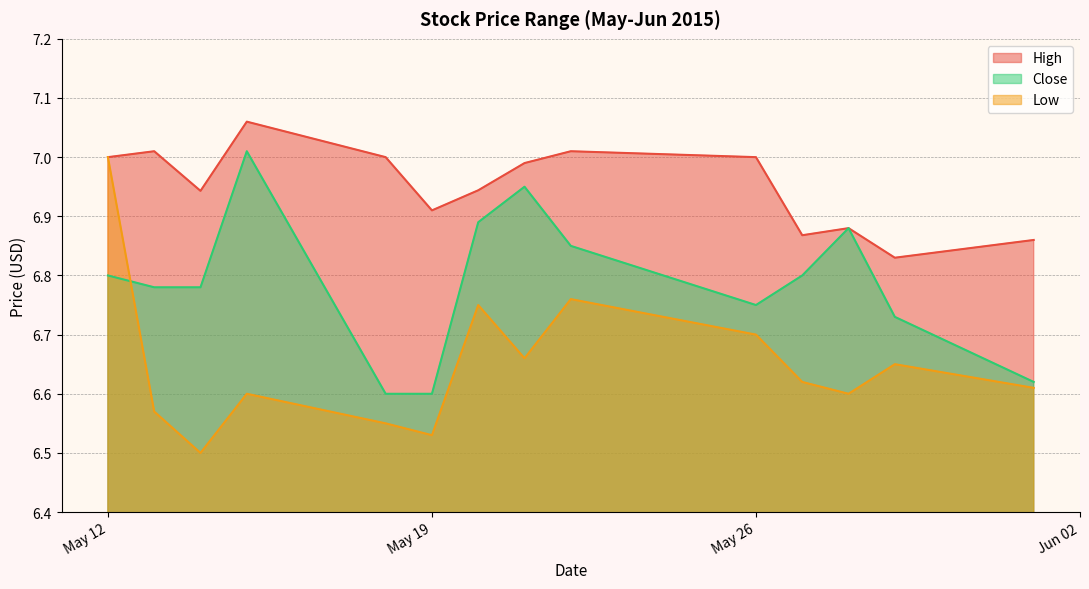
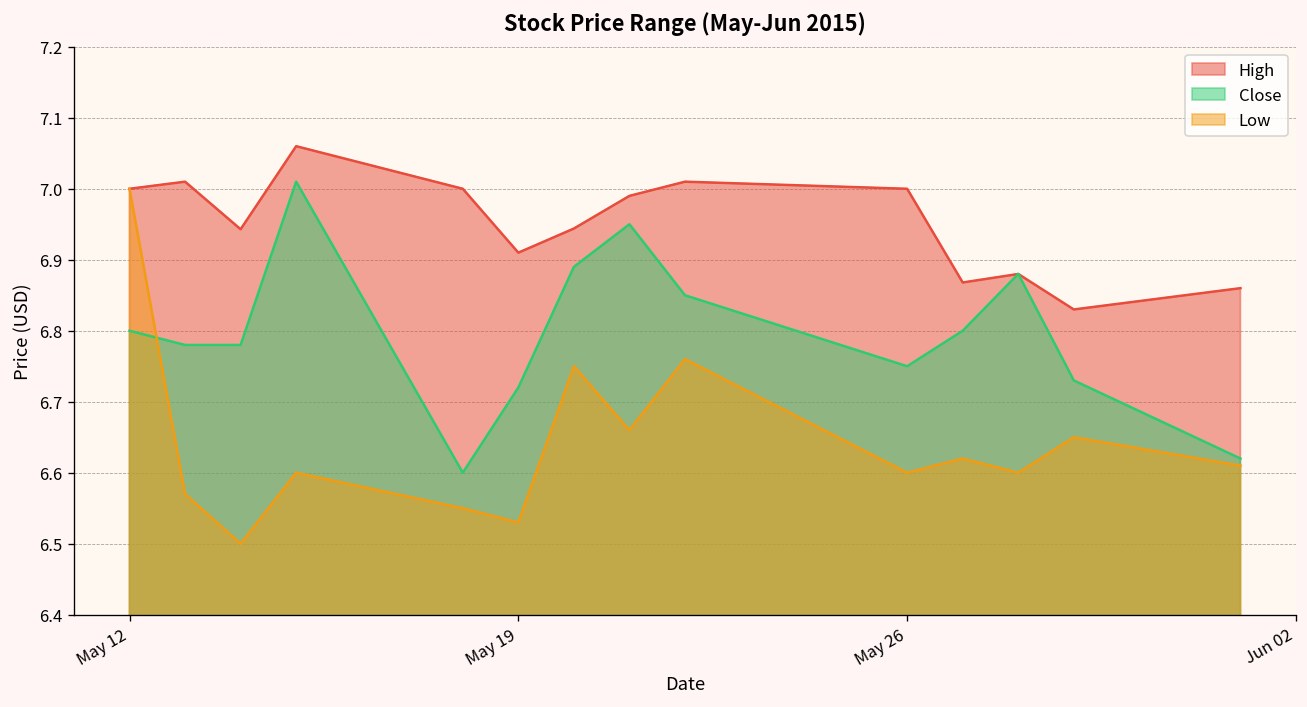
  {
    "High": {
      "May 19": 6.91,
      "May 26": 7.00
    },
    "Close": {
      "May 12": 6.80,
-     "May 19": 6.60,
+     "May 19": 6.72,
      "May 26": 6.75
    },
    "Low": {
      "May 19": 6.53,
-     "May 26": 6.7
+     "May 26": 6.6
    }
  }
